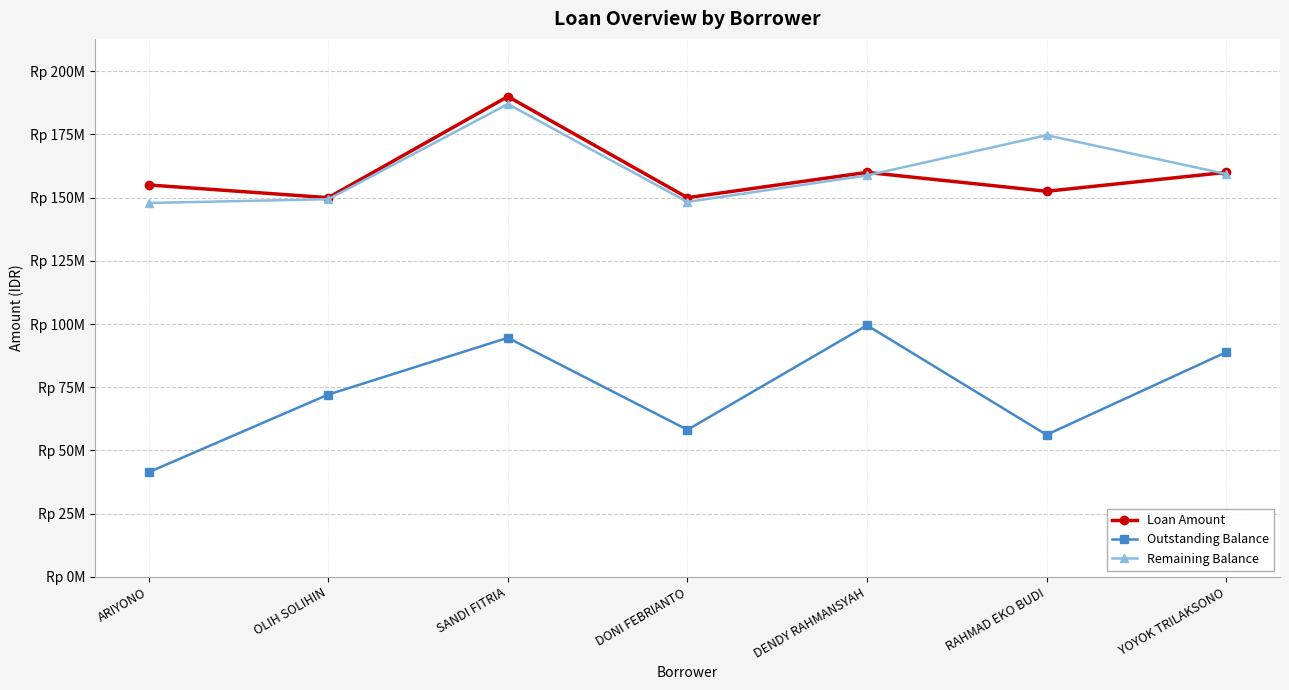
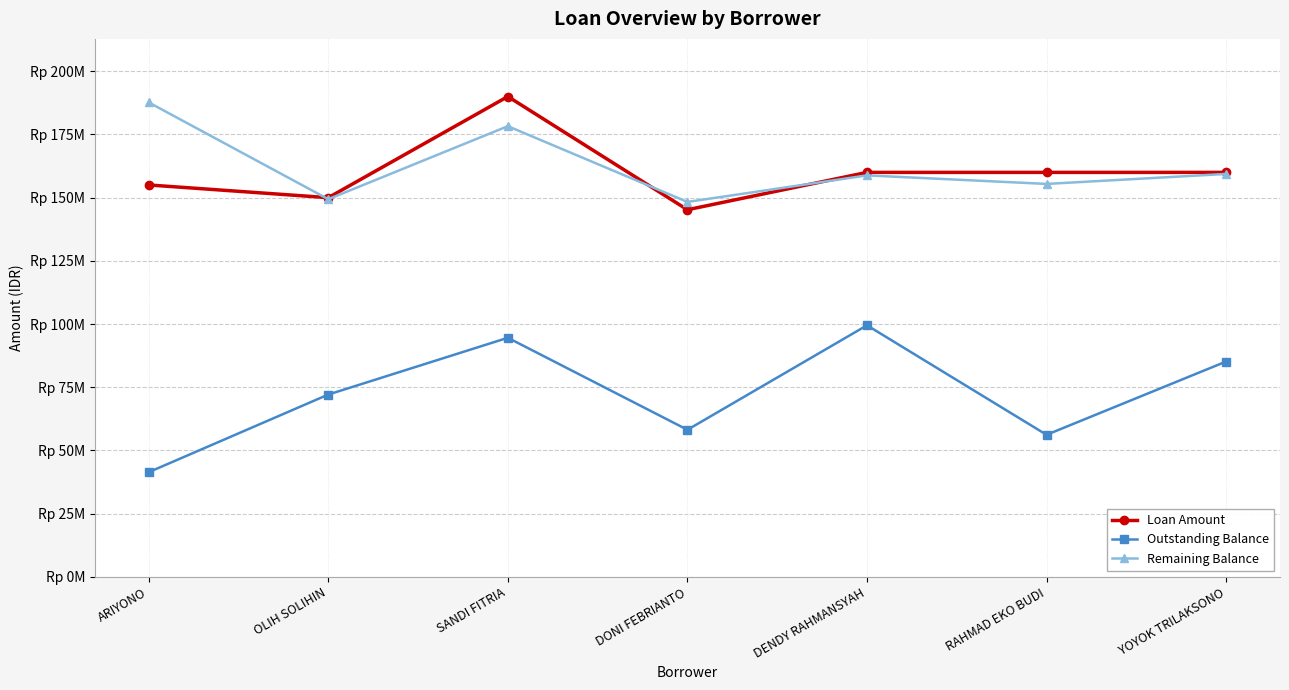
  {
    "Loan Amount": {
      "ARIYONO": "Rp 155000000",
      "SANDI FITRIA": "Rp 190000000",
-     "DONI FEBRIANTO": "Rp 150000000",
+     "DONI FEBRIANTO": "Rp 145000000",
      "DENDY RAHMANSYAH": "Rp 160000000",
-     "RAHMAD EKO BUDI": "Rp 153000000"
+     "RAHMAD EKO BUDI": "Rp 160000000"
    },
    "Outstanding Balance": {
      "ARIYONO": "Rp 41000000",
      "OLIH SOLIHIN": "Rp 72000000",
      "SANDI FITRIA": "Rp 95000000",
      "DONI FEBRIANTO": "Rp 58000000",
      "DENDY RAHMANSYAH": "Rp 100000000",
      "RAHMAD EKO BUDI": "Rp 56000000",
-     "YOYOK TRILAKSONO": "Rp 89000000"
+     "YOYOK TRILAKSONO": "Rp 85000000"
    },
    "Remaining Balance": {
-     "ARIYONO": "Rp 148000000",
-     "SANDI FITRIA": "Rp 187000000",
+     "ARIYONO": "Rp 188000000",
+     "SANDI FITRIA": "Rp 178000000",
      "DONI FEBRIANTO": "Rp 148000000",
      "DENDY RAHMANSYAH": "Rp 159000000",
-     "RAHMAD EKO BUDI": "Rp 175000000"
+     "RAHMAD EKO BUDI": "Rp 155000000"
    }
  }
